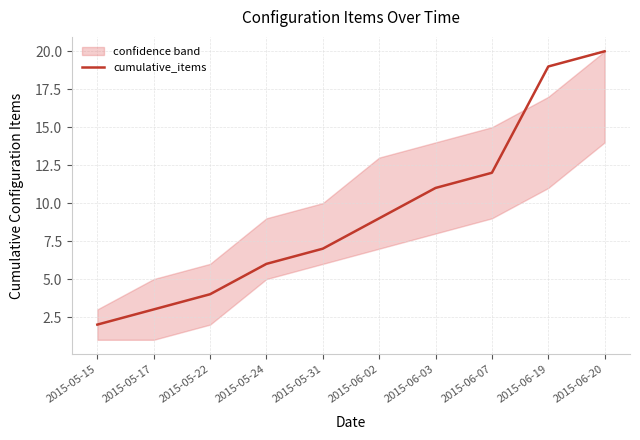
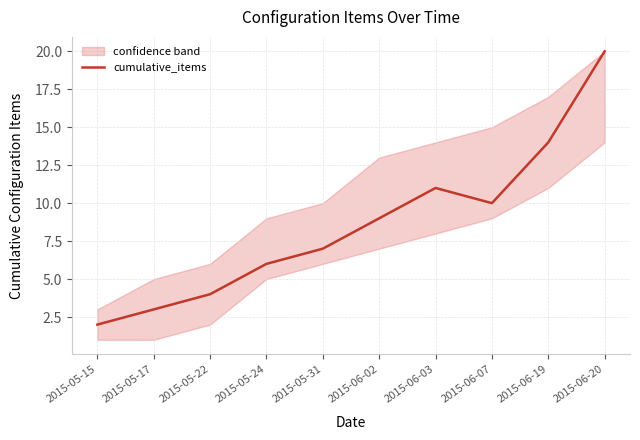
  {
    "cumulative_items": {
      "2015-05-15": 2,
      "2015-05-17": 3,
      "2015-05-22": 4,
      "2015-05-24": 6,
      "2015-05-31": 7,
      "2015-06-02": 9,
      "2015-06-03": 11,
-     "2015-06-07": 12,
-     "2015-06-19": 19
+     "2015-06-07": 10,
+     "2015-06-19": 14
    }
  }
